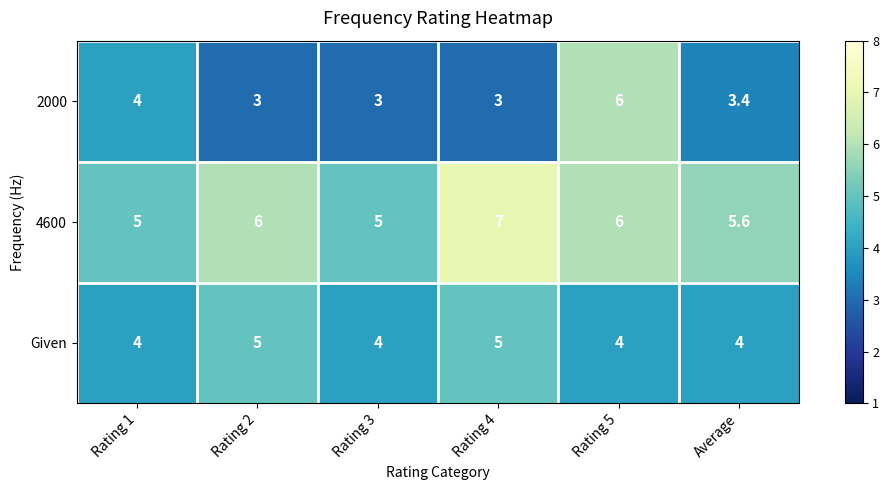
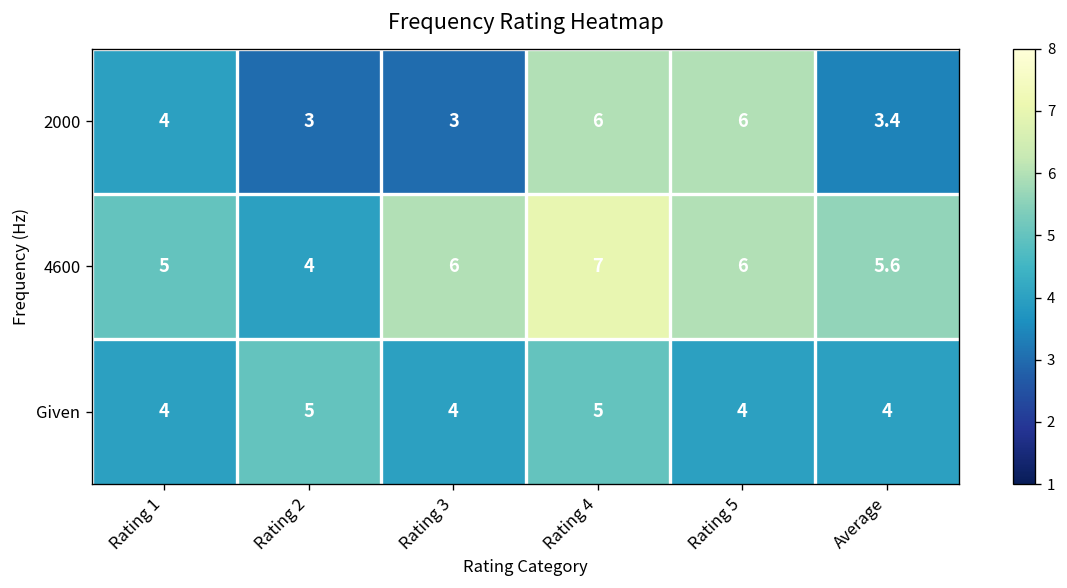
  {
    "2000": {
      "Rating 1": 4,
      "Rating 2": 3,
      "Rating 3": 3,
-     "Rating 4": 3,
+     "Rating 4": 6,
      "Rating 5": 6,
      "Average": 3.4
    },
    "4600": {
      "Rating 1": 5,
-     "Rating 2": 6,
-     "Rating 3": 5,
+     "Rating 2": 4,
+     "Rating 3": 6,
      "Rating 4": 7,
      "Rating 5": 6,
      "Average": 5.6
    },
    "Given": {
      "Rating 1": 4,
      "Rating 2": 5,
      "Rating 3": 4,
      "Rating 4": 5,
      "Rating 5": 4,
      "Average": 4
    }
  }
